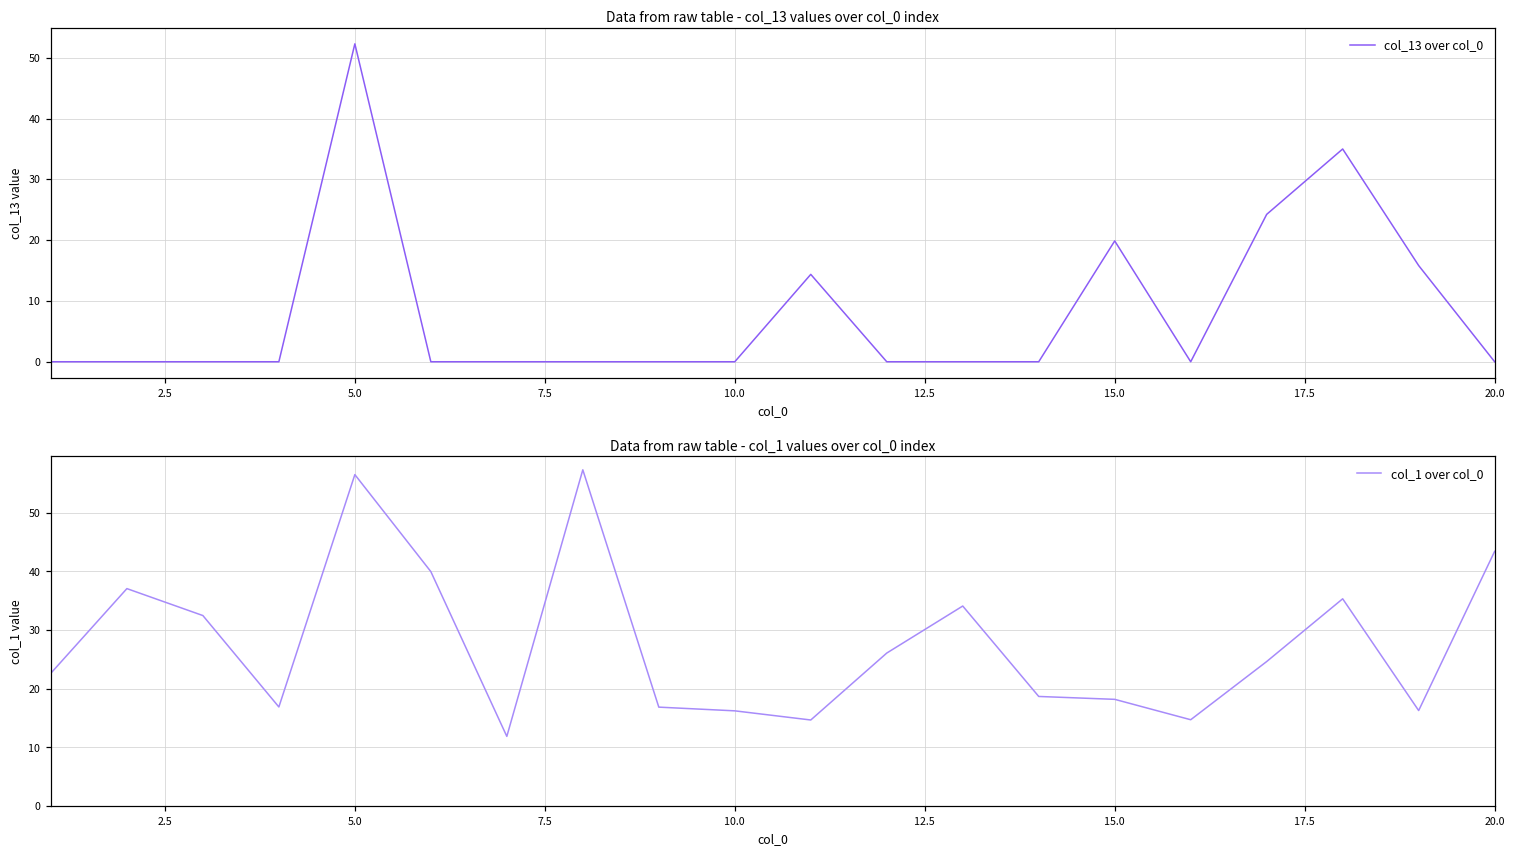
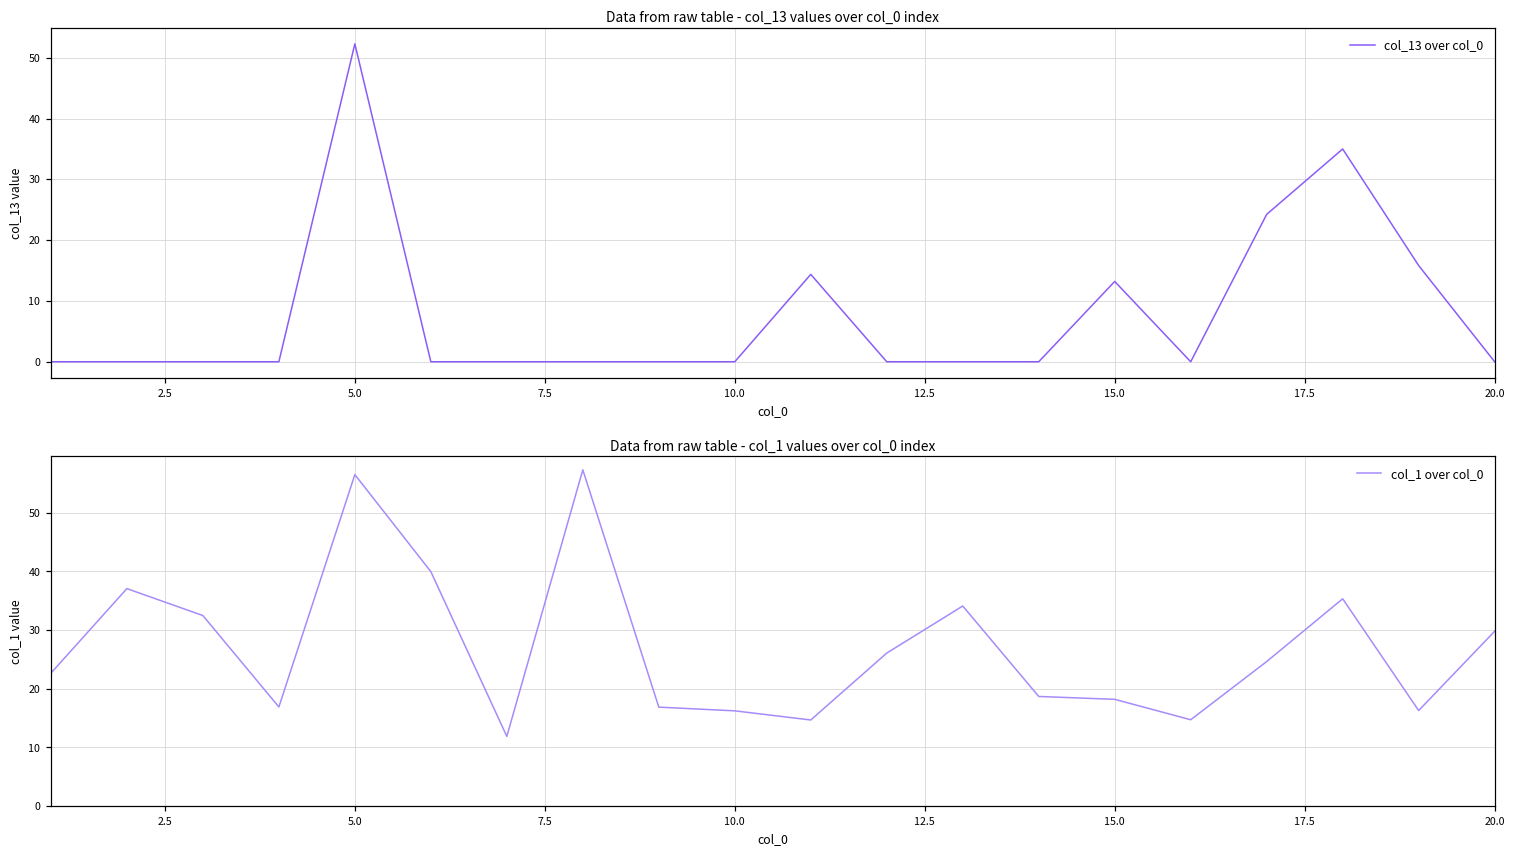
  {
    "Data from raw table - col_13 values over col_0 index": {
      "5.0": 52,
      "10.0": 0,
-     "15.0": 20,
+     "15.0": 13,
      "20.0": 0
    },
    "Data from raw table - col_1 values over col_0 index": {
      "5.0": 56,
      "10.0": 16,
      "15.0": 18,
-     "20.0": 43
+     "20.0": 30
    }
  }
